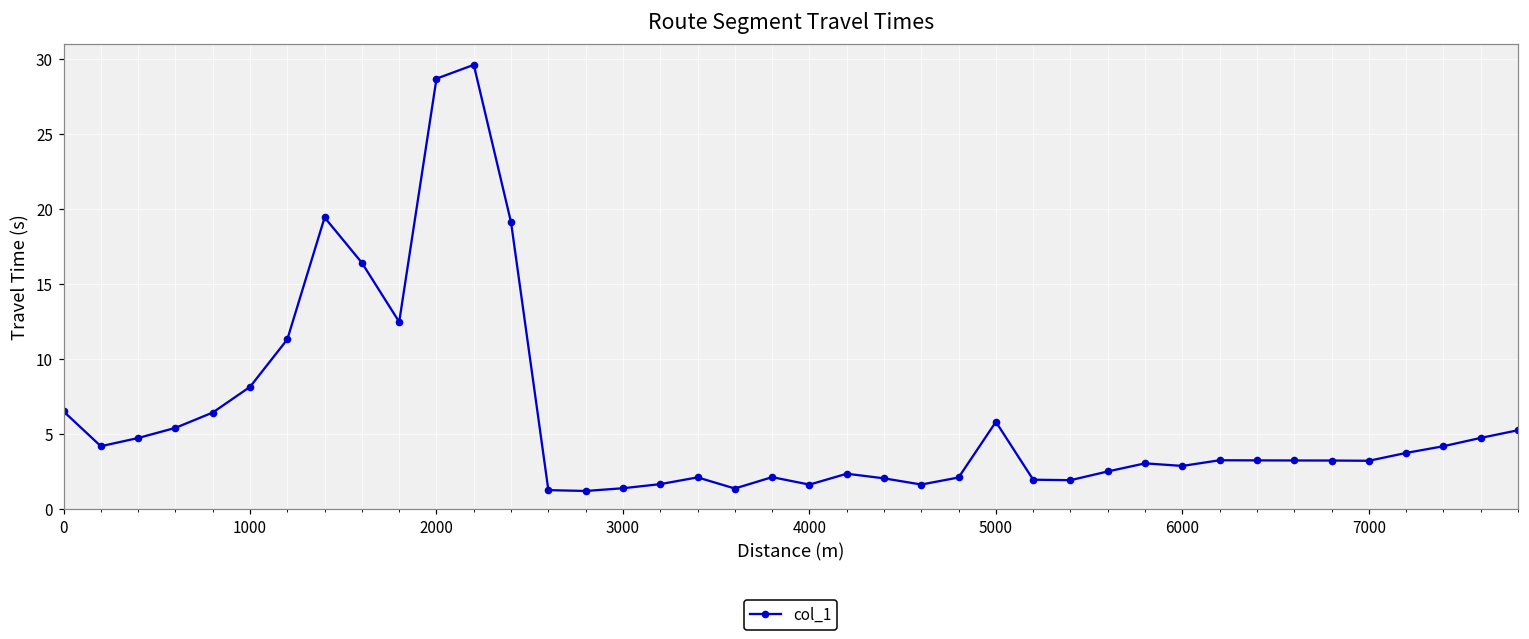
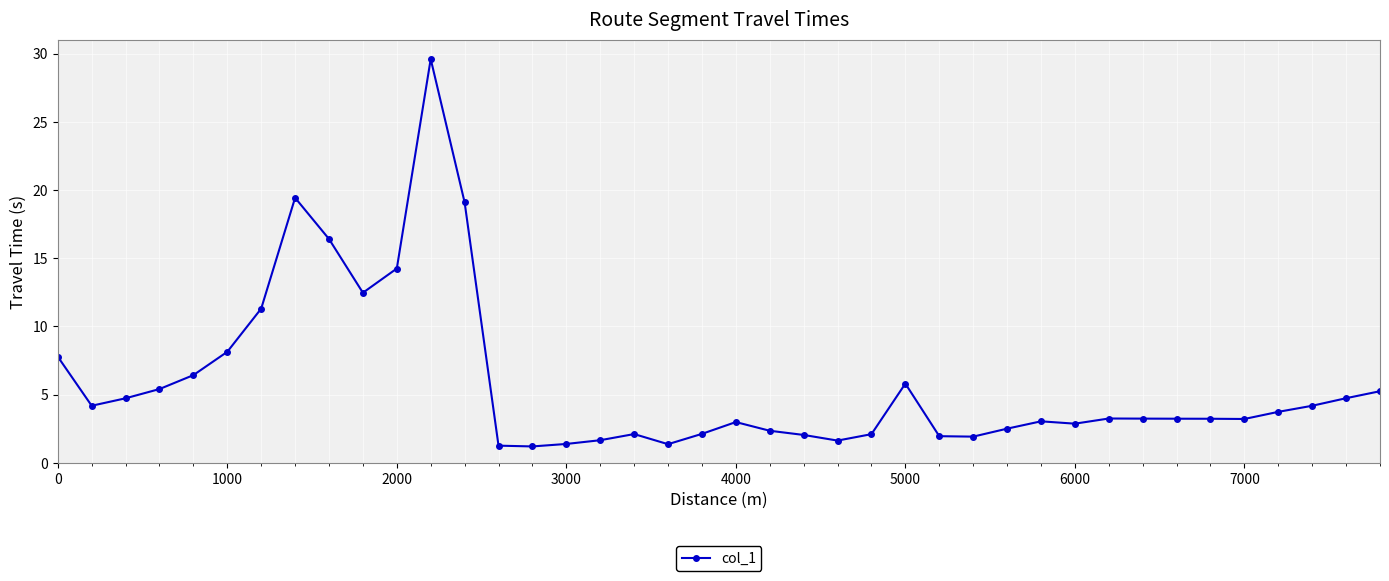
  {
-   "0": 6.5,
+   "0": 7.8,
    "1000": 8.1,
-   "2000": 28.7,
+   "2000": 14.2,
    "3000": 1.4,
-   "4000": 1.6,
+   "4000": 3.0,
    "5000": 5.8,
    "6000": 2.9,
    "7000": 3.2
  }
